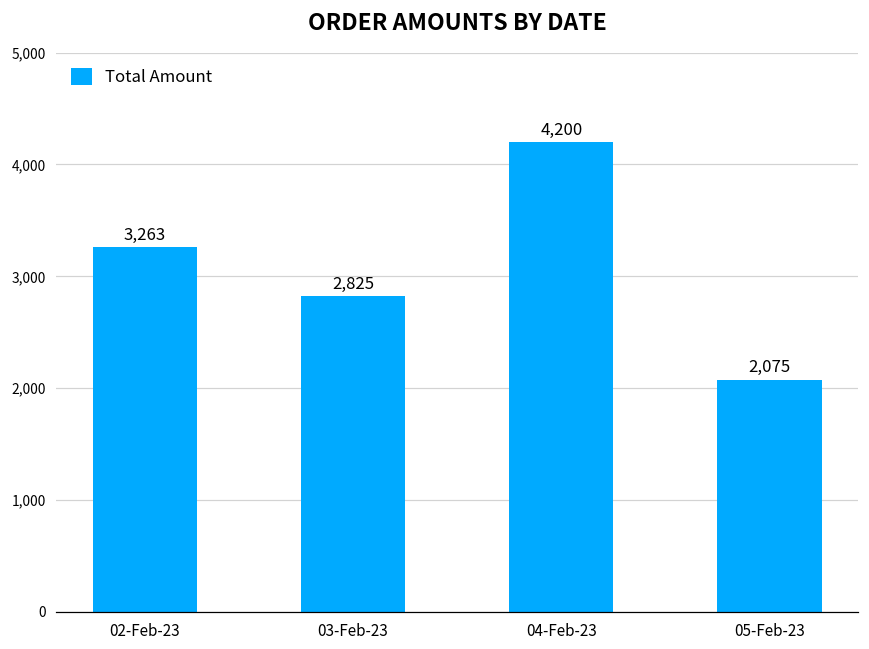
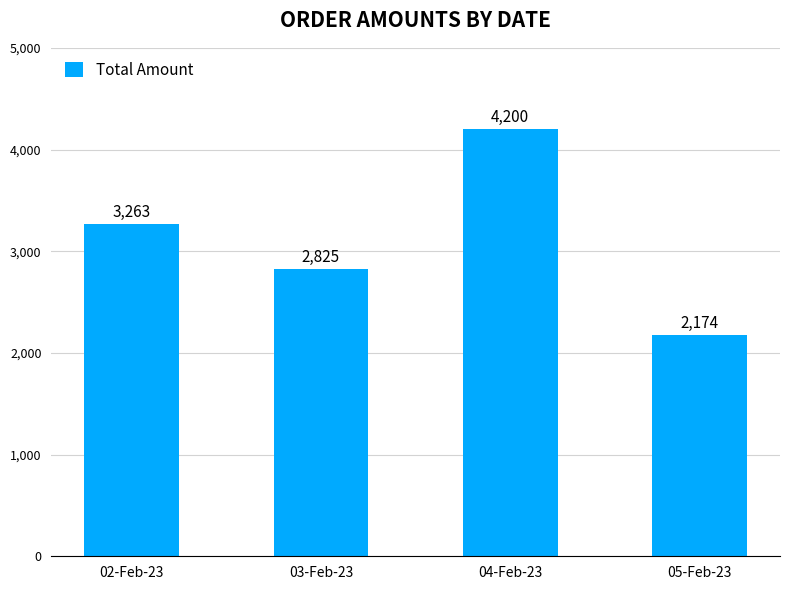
  {
    "02-Feb-23": "3,263",
    "03-Feb-23": "2,825",
    "04-Feb-23": "4,200",
-   "05-Feb-23": "2,075"
+   "05-Feb-23": "2,174"
  }
